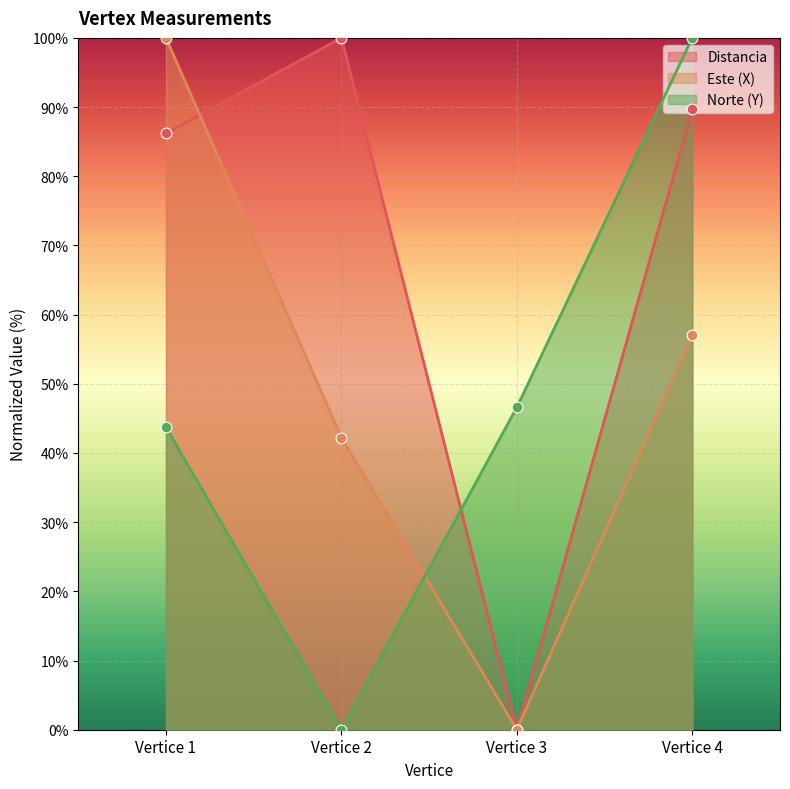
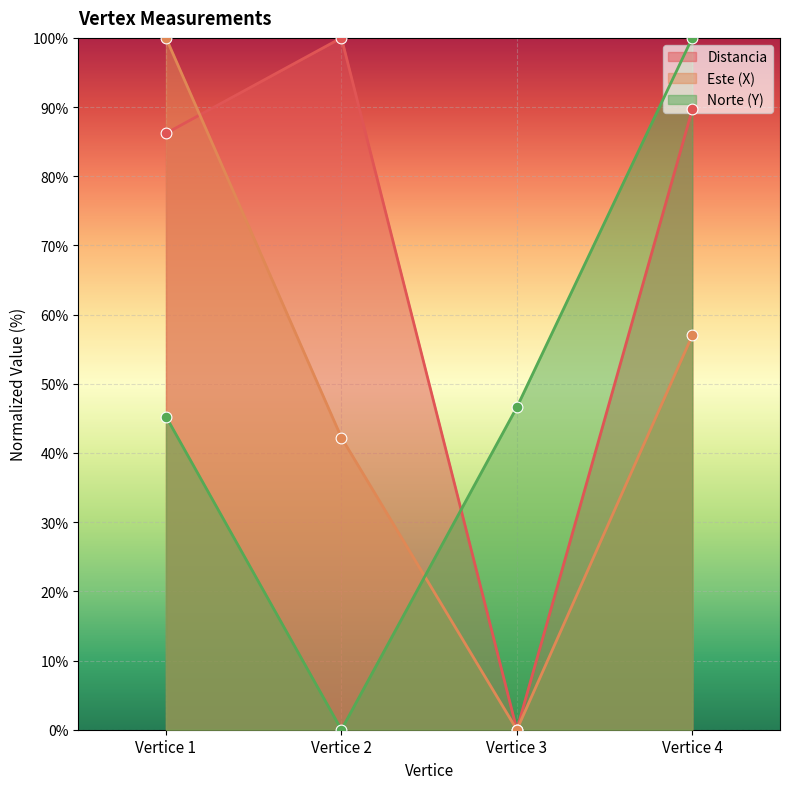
  {
    "Norte (Y)": {
-     "Vertice 1": "44%",
+     "Vertice 1": "45%",
      "Vertice 2": "0%",
      "Vertice 3": "47%",
      "Vertice 4": "100%"
    }
  }
